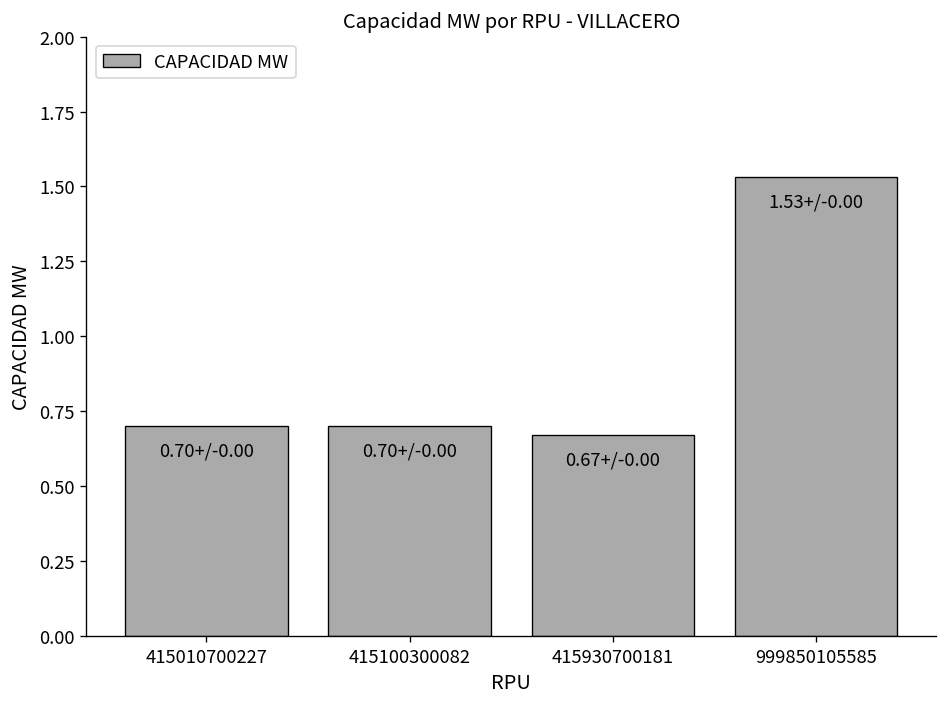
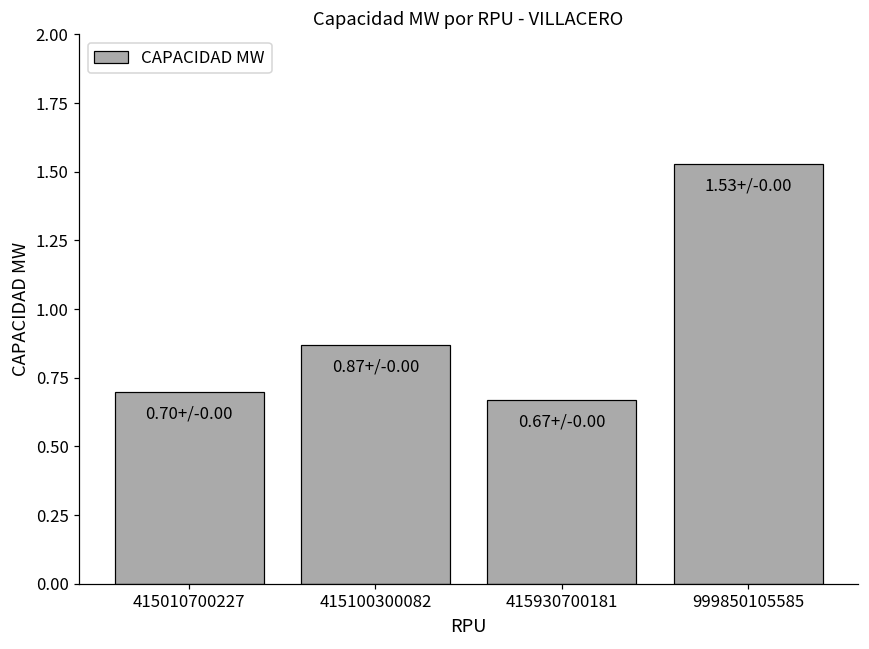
  {
    "415010700227": "0.70+/",
-   "415100300082": "0.70+/",
+   "415100300082": "0.87+/",
    "415930700181": "0.67+/",
    "999850105585": "1.53+/"
  }
